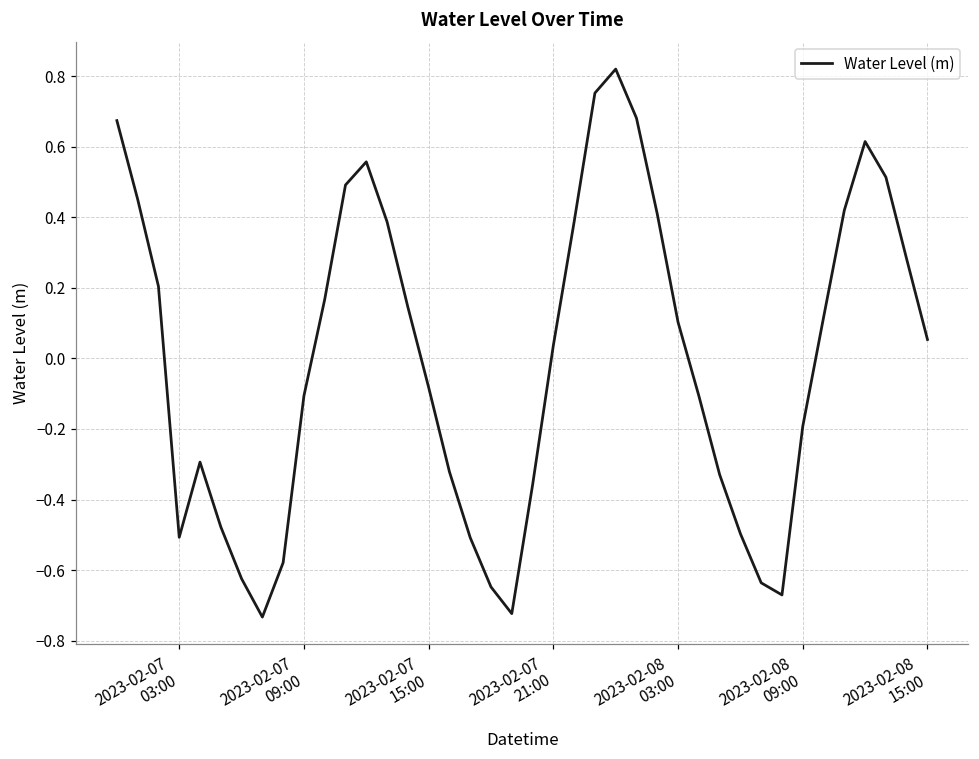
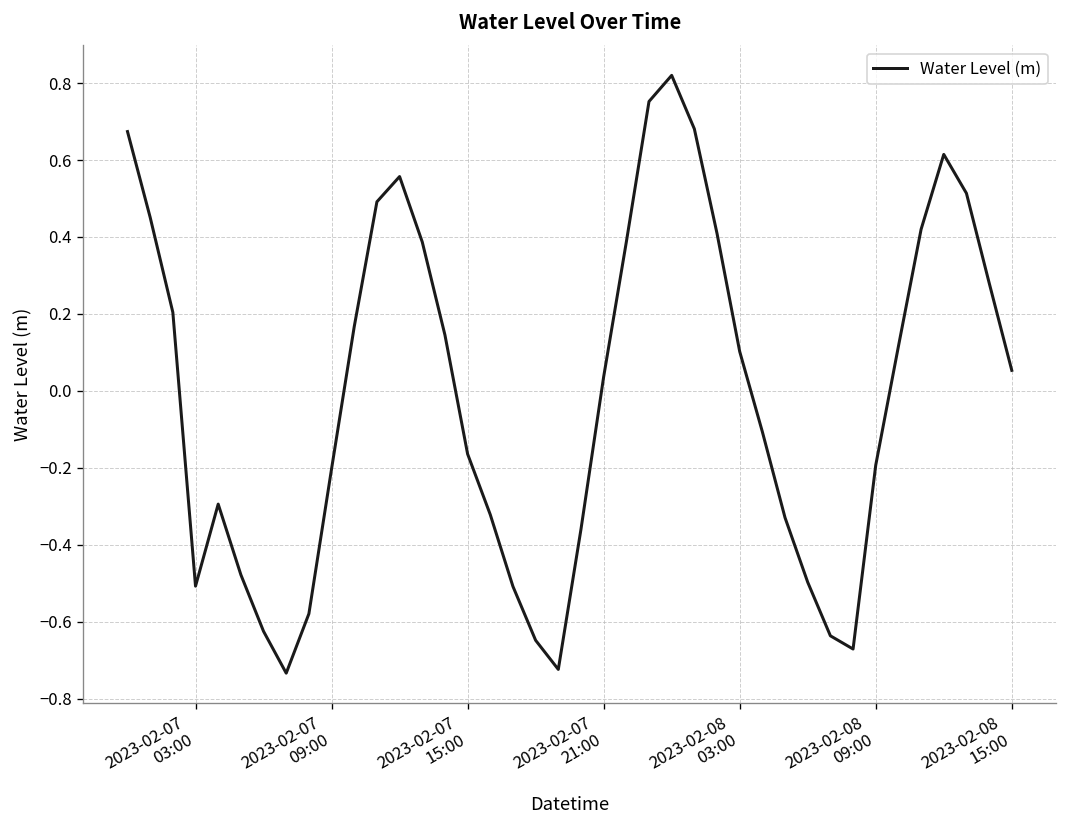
  {
    "2023-02-07 03:00": -0.51,
-   "2023-02-07 09:00": -0.11,
-   "2023-02-07 15:00": -0.08,
+   "2023-02-07 09:00": -0.20,
+   "2023-02-07 15:00": -0.16,
    "2023-02-07 21:00": 0.04,
    "2023-02-08 03:00": 0.10,
    "2023-02-08 09:00": -0.19,
    "2023-02-08 15:00": 0.05
  }
